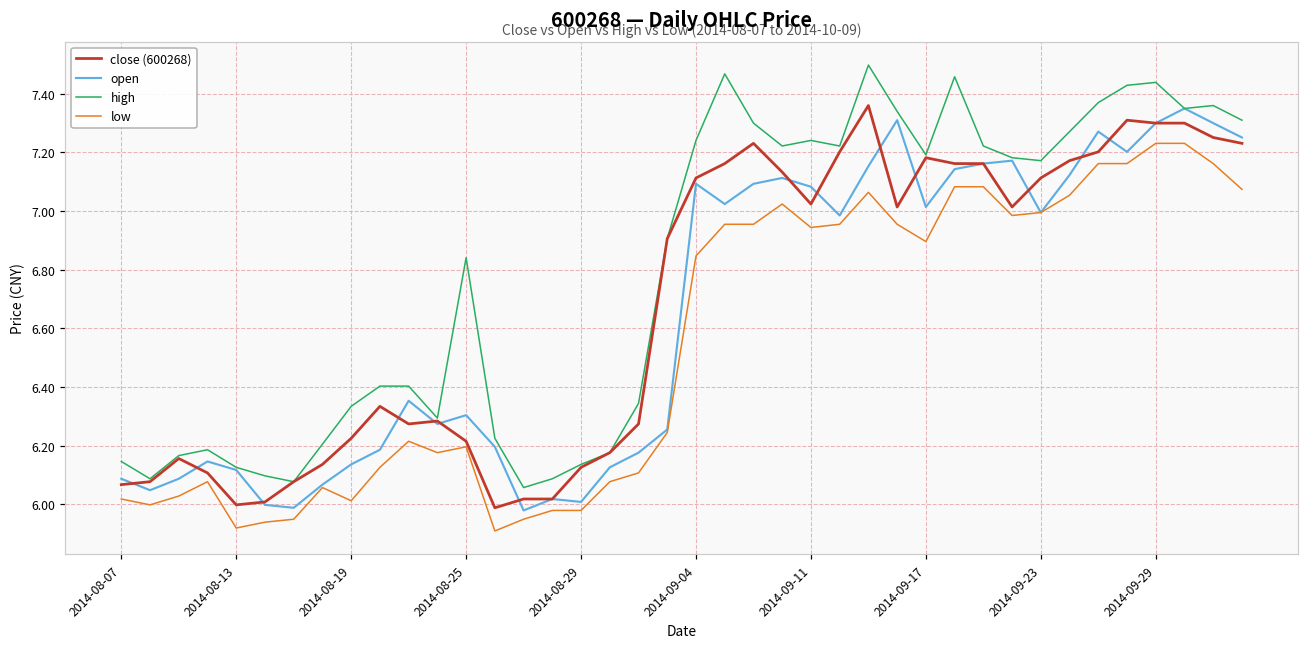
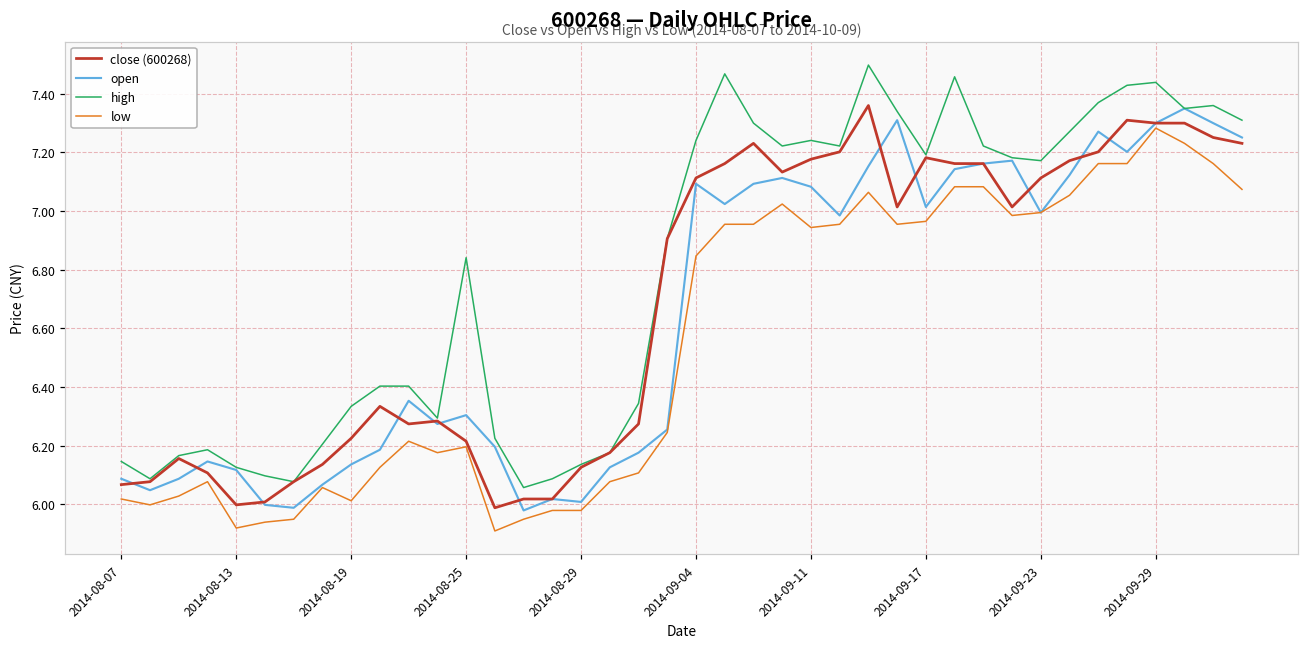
  {
    "close (600268)": {
      "2014-08-07": 6.07,
      "2014-08-13": 6.00,
      "2014-08-19": 6.23,
      "2014-08-25": 6.22,
      "2014-08-29": 6.13,
      "2014-09-04": 7.11,
-     "2014-09-11": 7.02,
+     "2014-09-11": 7.18,
      "2014-09-17": 7.18,
      "2014-09-23": 7.11
    },
    "open": {
      "2014-08-07": 6.09,
      "2014-08-19": 6.14,
      "2014-08-25": 6.30,
      "2014-08-29": 6.01,
      "2014-09-04": 7.09,
      "2014-09-11": 7.08,
      "2014-09-17": 7.01
    },
    "high": {
      "2014-08-07": 6.15,
      "2014-08-19": 6.33,
      "2014-08-25": 6.84,
      "2014-08-29": 6.14,
      "2014-09-04": 7.24,
      "2014-09-11": 7.24,
      "2014-09-17": 7.19,
      "2014-09-23": 7.17,
      "2014-09-29": 7.44
    },
    "low": {
      "2014-08-07": 6.02,
      "2014-08-13": 5.92,
      "2014-08-19": 6.01,
      "2014-08-25": 6.20,
      "2014-08-29": 5.98,
      "2014-09-04": 6.85,
      "2014-09-11": 6.94,
-     "2014-09-17": 6.90,
-     "2014-09-29": 7.23
+     "2014-09-17": 6.97,
+     "2014-09-29": 7.28
    }
  }
